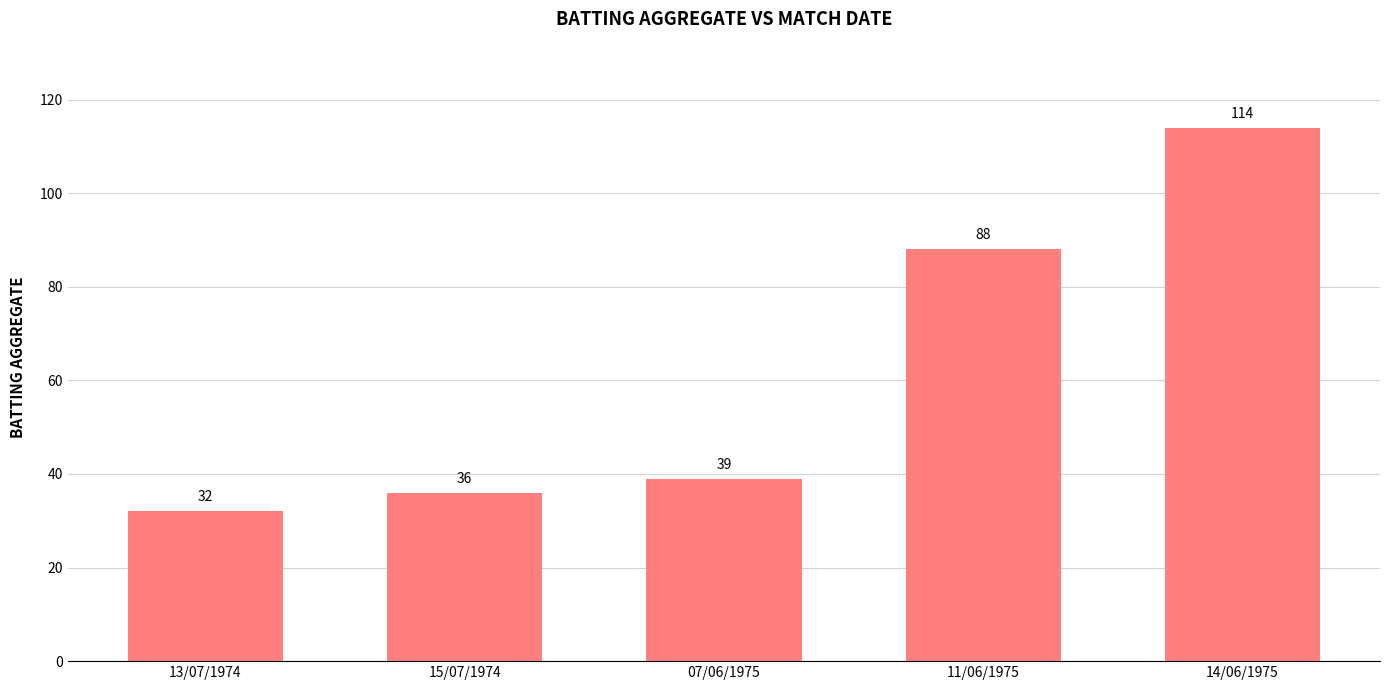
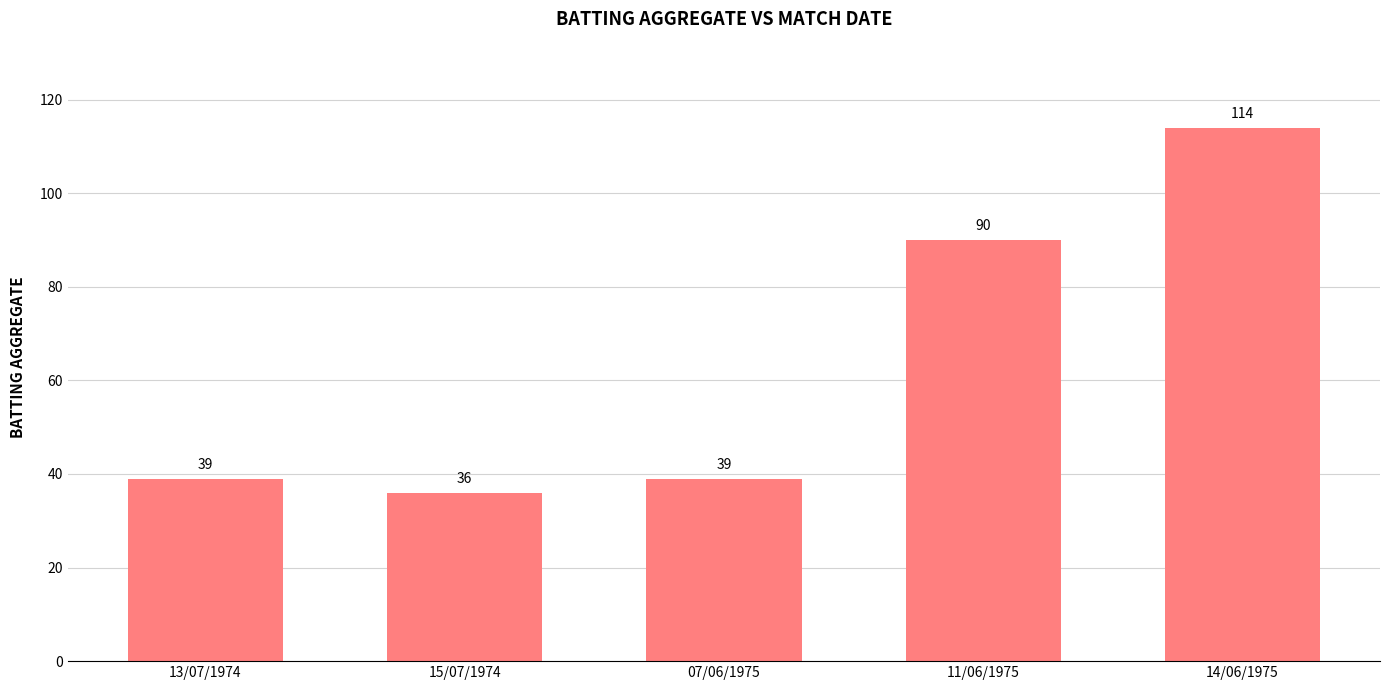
  {
-   "13/07/1974": 32,
+   "13/07/1974": 39,
    "15/07/1974": 36,
    "07/06/1975": 39,
-   "11/06/1975": 88,
+   "11/06/1975": 90,
    "14/06/1975": 114
  }
